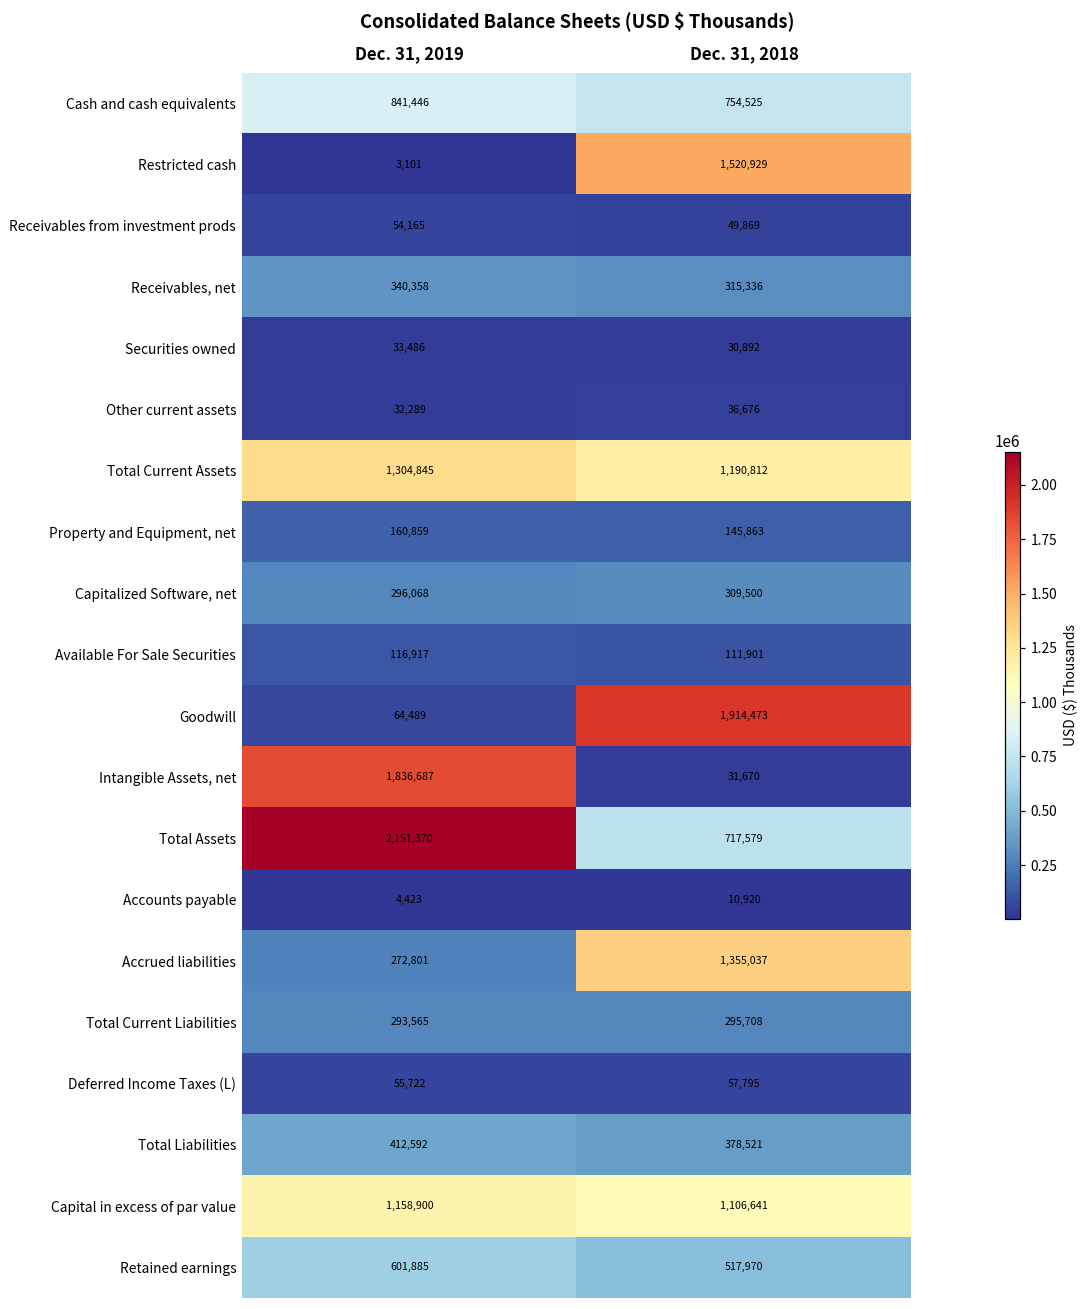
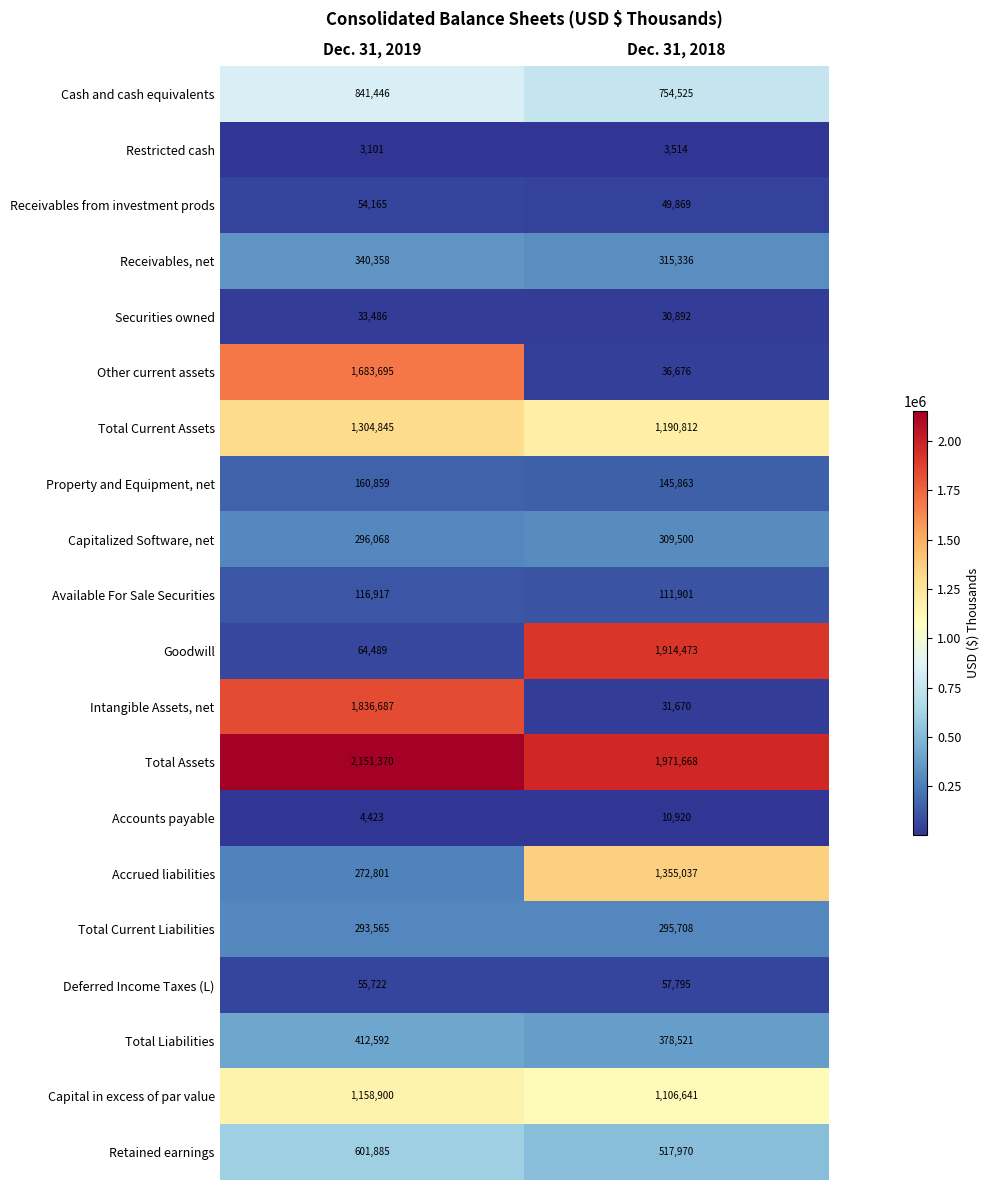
  {
    "Cash and cash equivalents": {
      "Dec. 31, 2019": "841,446",
      "Dec. 31, 2018": "754,525"
    },
    "Restricted cash": {
      "Dec. 31, 2019": "3,101",
-     "Dec. 31, 2018": "1,520,929"
+     "Dec. 31, 2018": "3,514"
    },
    "Receivables from investment prods": {
      "Dec. 31, 2019": "54,165",
      "Dec. 31, 2018": "49,869"
    },
    "Receivables, net": {
      "Dec. 31, 2019": "340,358",
      "Dec. 31, 2018": "315,336"
    },
    "Securities owned": {
      "Dec. 31, 2019": "33,486",
      "Dec. 31, 2018": "30,892"
    },
    "Other current assets": {
-     "Dec. 31, 2019": "32,289",
+     "Dec. 31, 2019": "1,683,695",
      "Dec. 31, 2018": "36,676"
    },
    "Total Current Assets": {
      "Dec. 31, 2019": "1,304,845",
      "Dec. 31, 2018": "1,190,812"
    },
    "Property and Equipment, net": {
      "Dec. 31, 2019": "160,859",
      "Dec. 31, 2018": "145,863"
    },
    "Capitalized Software, net": {
      "Dec. 31, 2019": "296,068",
      "Dec. 31, 2018": "309,500"
    },
    "Available For Sale Securities": {
      "Dec. 31, 2019": "116,917",
      "Dec. 31, 2018": "111,901"
    },
    "Goodwill": {
      "Dec. 31, 2019": "64,489",
      "Dec. 31, 2018": "1,914,473"
    },
    "Intangible Assets, net": {
      "Dec. 31, 2019": "1,836,687",
      "Dec. 31, 2018": "31,670"
    },
    "Total Assets": {
      "Dec. 31, 2019": "2,151,370",
-     "Dec. 31, 2018": "717,579"
+     "Dec. 31, 2018": "1,971,668"
    },
    "Accounts payable": {
      "Dec. 31, 2019": "4,423",
      "Dec. 31, 2018": "10,920"
    },
    "Accrued liabilities": {
      "Dec. 31, 2019": "272,801",
      "Dec. 31, 2018": "1,355,037"
    },
    "Total Current Liabilities": {
      "Dec. 31, 2019": "293,565",
      "Dec. 31, 2018": "295,708"
    },
    "Deferred Income Taxes (L)": {
      "Dec. 31, 2019": "55,722",
      "Dec. 31, 2018": "57,795"
    },
    "Total Liabilities": {
      "Dec. 31, 2019": "412,592",
      "Dec. 31, 2018": "378,521"
    },
    "Capital in excess of par value": {
      "Dec. 31, 2019": "1,158,900",
      "Dec. 31, 2018": "1,106,641"
    },
    "Retained earnings": {
      "Dec. 31, 2019": "601,885",
      "Dec. 31, 2018": "517,970"
    }
  }
